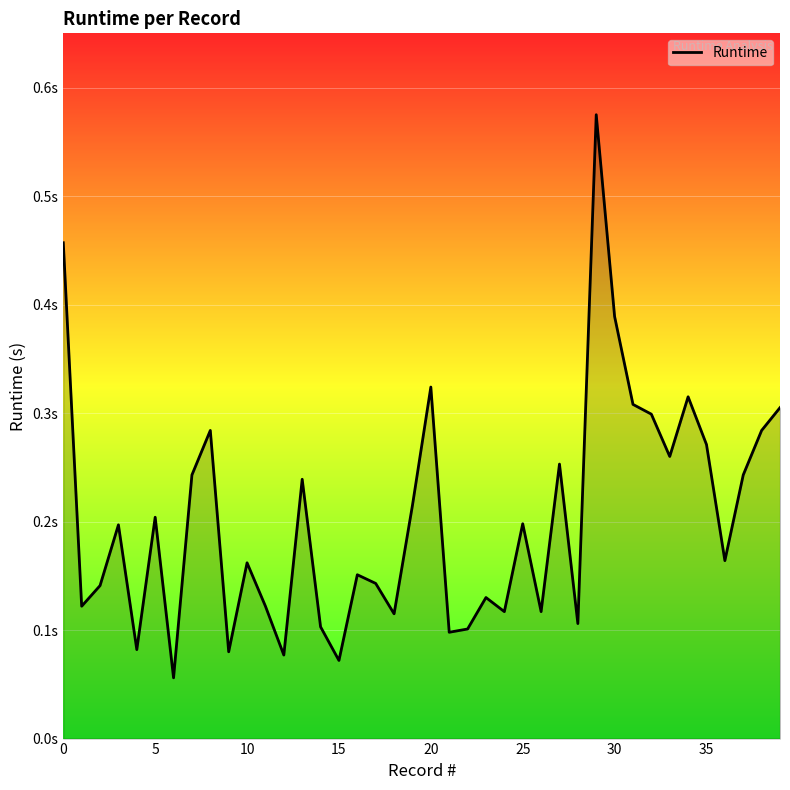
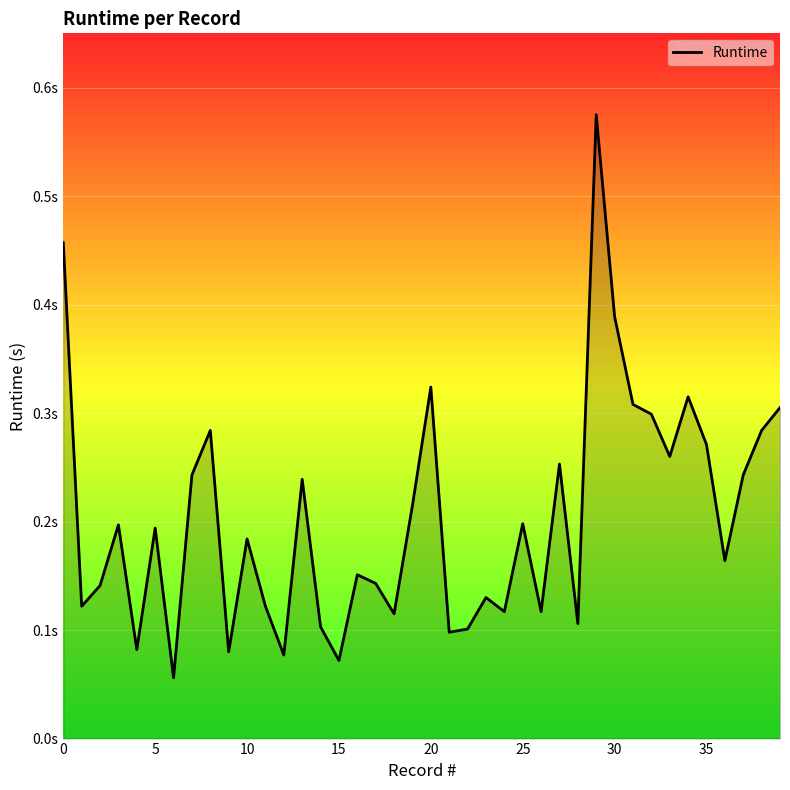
  {
    "0": "0.457s",
-   "5": "0.204s",
-   "10": "0.162s",
+   "5": "0.194s",
+   "10": "0.184s",
    "15": "0.072s",
    "20": "0.324s",
    "25": "0.198s",
    "30": "0.389s",
    "35": "0.271s"
  }
